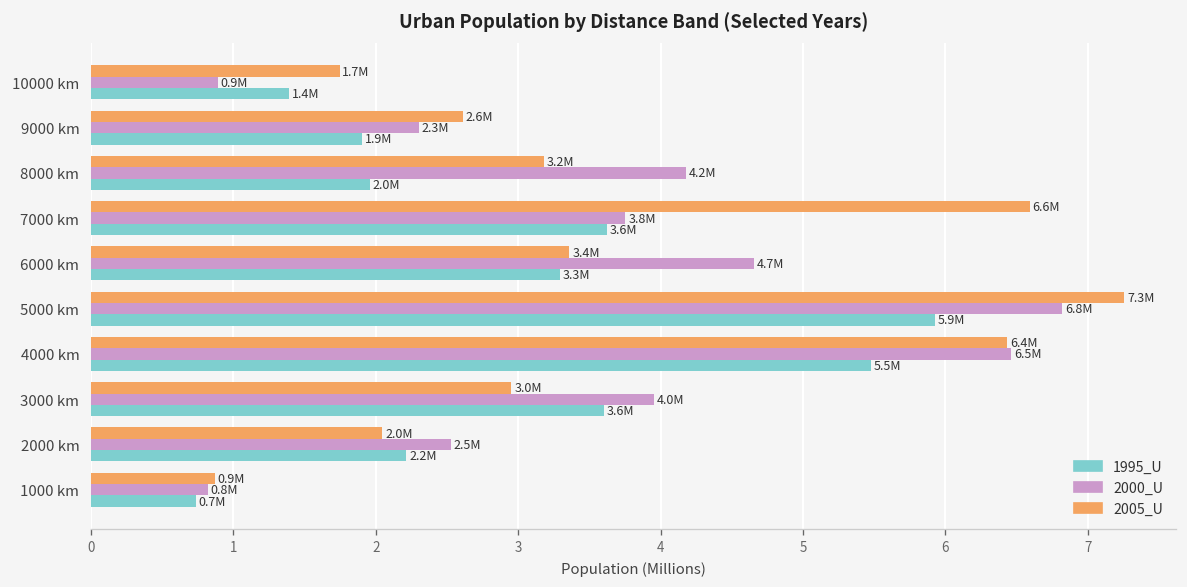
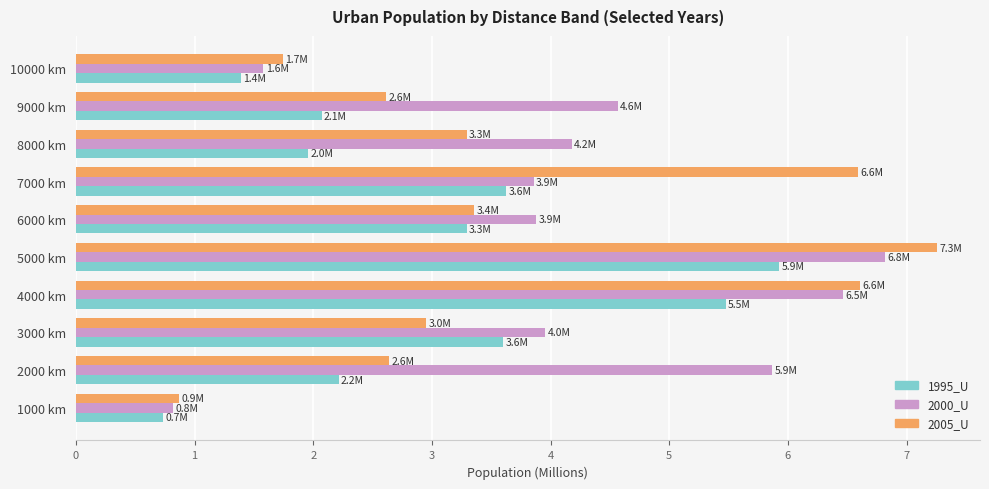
  {
    "1995_U": {
      "10000 km": "1.4M",
-     "9000 km": "1.9M",
+     "9000 km": "2.1M",
      "8000 km": "2.0M",
      "7000 km": "3.6M",
      "6000 km": "3.3M",
      "5000 km": "5.9M",
      "4000 km": "5.5M",
      "3000 km": "3.6M",
      "2000 km": "2.2M",
      "1000 km": "0.7M"
    },
    "2000_U": {
-     "10000 km": "0.9M",
-     "9000 km": "2.3M",
+     "10000 km": "1.6M",
+     "9000 km": "4.6M",
      "8000 km": "4.2M",
-     "7000 km": "3.8M",
-     "6000 km": "4.7M",
+     "7000 km": "3.9M",
+     "6000 km": "3.9M",
      "5000 km": "6.8M",
      "4000 km": "6.5M",
      "3000 km": "4.0M",
-     "2000 km": "2.5M",
+     "2000 km": "5.9M",
      "1000 km": "0.8M"
    },
    "2005_U": {
      "10000 km": "1.7M",
      "9000 km": "2.6M",
-     "8000 km": "3.2M",
+     "8000 km": "3.3M",
      "7000 km": "6.6M",
      "6000 km": "3.4M",
      "5000 km": "7.3M",
-     "4000 km": "6.4M",
+     "4000 km": "6.6M",
      "3000 km": "3.0M",
-     "2000 km": "2.0M",
+     "2000 km": "2.6M",
      "1000 km": "0.9M"
    }
  }
